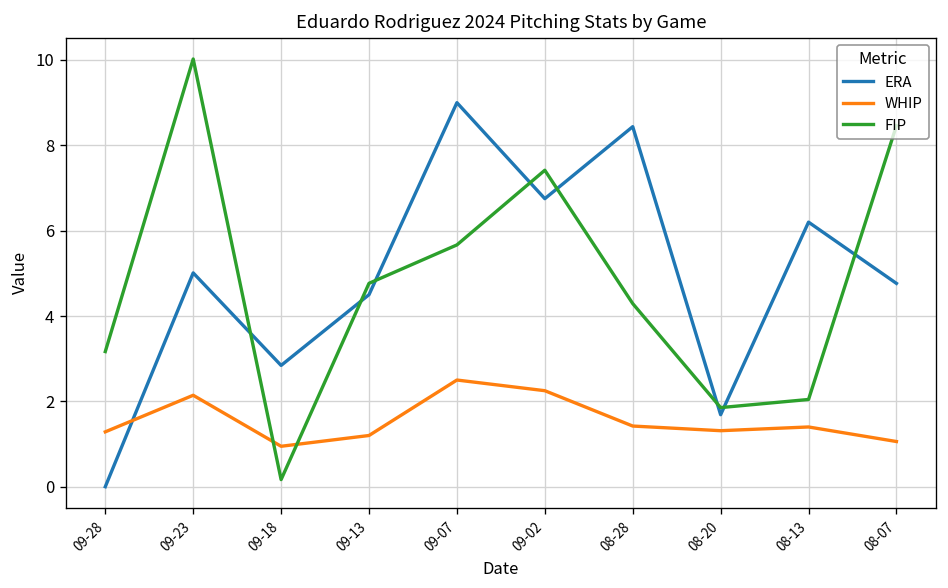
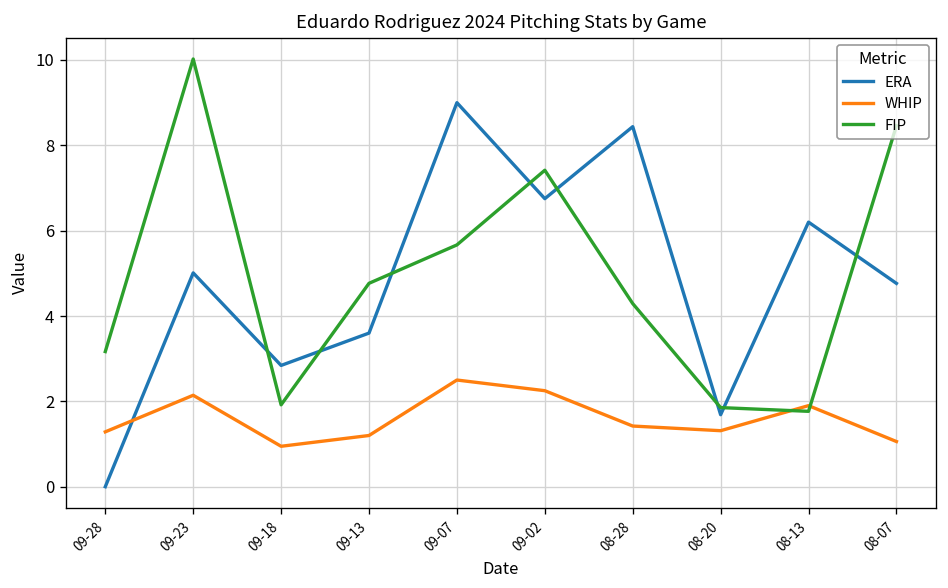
  {
    "ERA": {
      "09-28": 0.0,
      "09-23": 5.0,
      "09-18": 2.8,
-     "09-13": 4.5,
+     "09-13": 3.6,
      "09-07": 9.0,
      "09-02": 6.8,
      "08-28": 8.4,
      "08-20": 1.7,
      "08-13": 6.2,
      "08-07": 4.8
    },
    "WHIP": {
      "09-28": 1.3,
      "09-23": 2.1,
      "09-18": 0.9,
      "09-13": 1.2,
      "09-07": 2.5,
      "09-02": 2.3,
      "08-28": 1.4,
      "08-20": 1.3,
-     "08-13": 1.4,
+     "08-13": 1.9,
      "08-07": 1.1
    },
    "FIP": {
      "09-28": 3.2,
      "09-23": 10.0,
-     "09-18": 0.2,
+     "09-18": 1.9,
      "09-13": 4.8,
      "09-07": 5.7,
      "09-02": 7.4,
      "08-28": 4.3,
      "08-20": 1.9,
-     "08-13": 2.0
+     "08-13": 1.8
    }
  }
